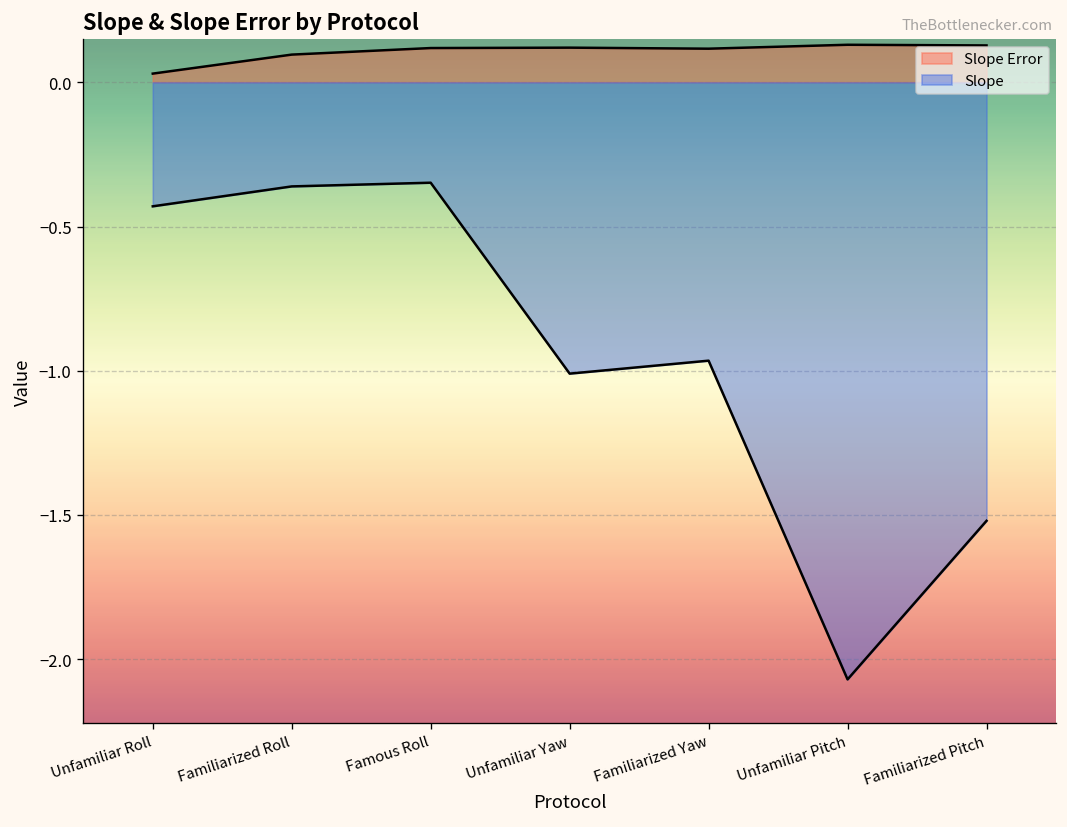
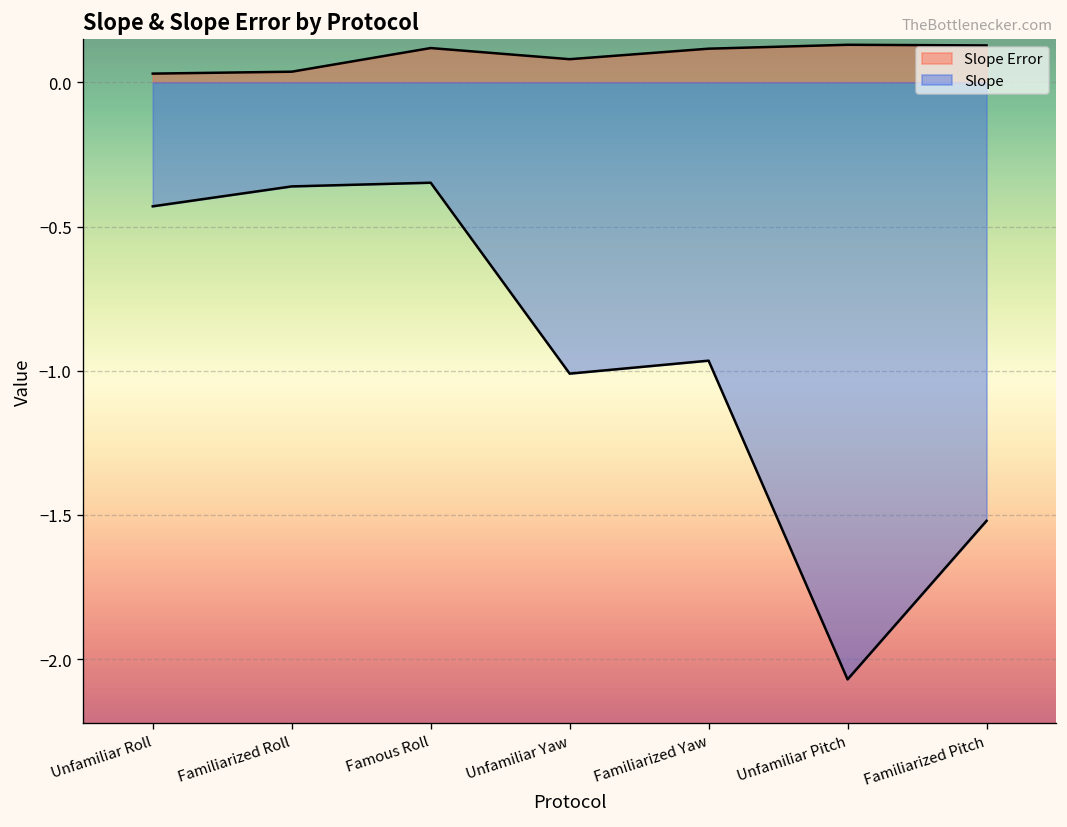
  {
    "Slope Error": {
      "Unfamiliar Roll": 0.03,
-     "Familiarized Roll": 0.10,
+     "Familiarized Roll": 0.04,
      "Famous Roll": 0.12,
-     "Unfamiliar Yaw": 0.12,
+     "Unfamiliar Yaw": 0.08,
      "Familiarized Yaw": 0.12,
      "Unfamiliar Pitch": 0.13,
      "Familiarized Pitch": 0.13
    }
  }
